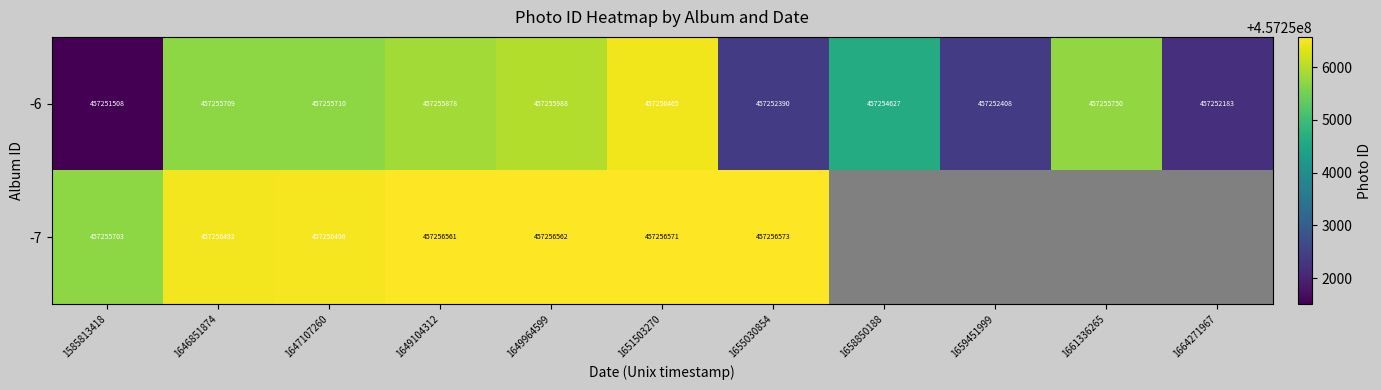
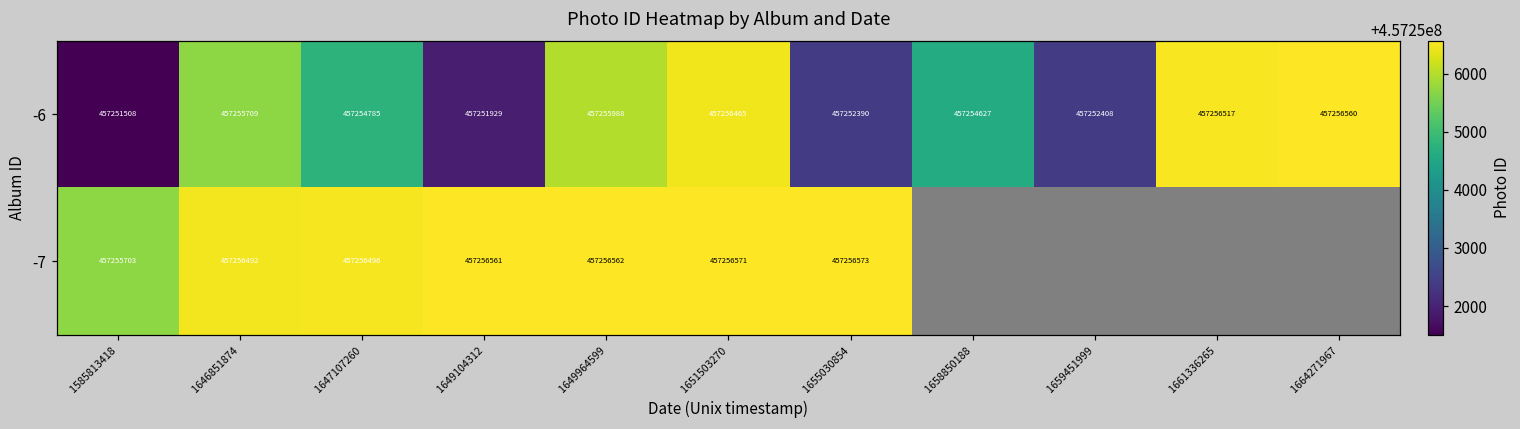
  {
    "-6": {
      "1585813418": 457251508,
      "1646851874": 457255709,
-     "1647107260": 457255710,
-     "1649104312": 457255878,
+     "1647107260": 457254785,
+     "1649104312": 457251929,
      "1649964599": 457255988,
      "1651503270": 457256465,
      "1655030854": 457252390,
      "1658850188": 457254627,
      "1659451999": 457252408,
-     "1661336265": 457255750,
-     "1664271967": 457252183
+     "1661336265": 457256517,
+     "1664271967": 457256560
    },
    "-7": {
      "1585813418": 457255703,
      "1646851874": 457256492,
      "1647107260": 457256496,
      "1649104312": 457256561,
      "1649964599": 457256562,
      "1651503270": 457256571,
      "1655030854": 457256573
    }
  }
